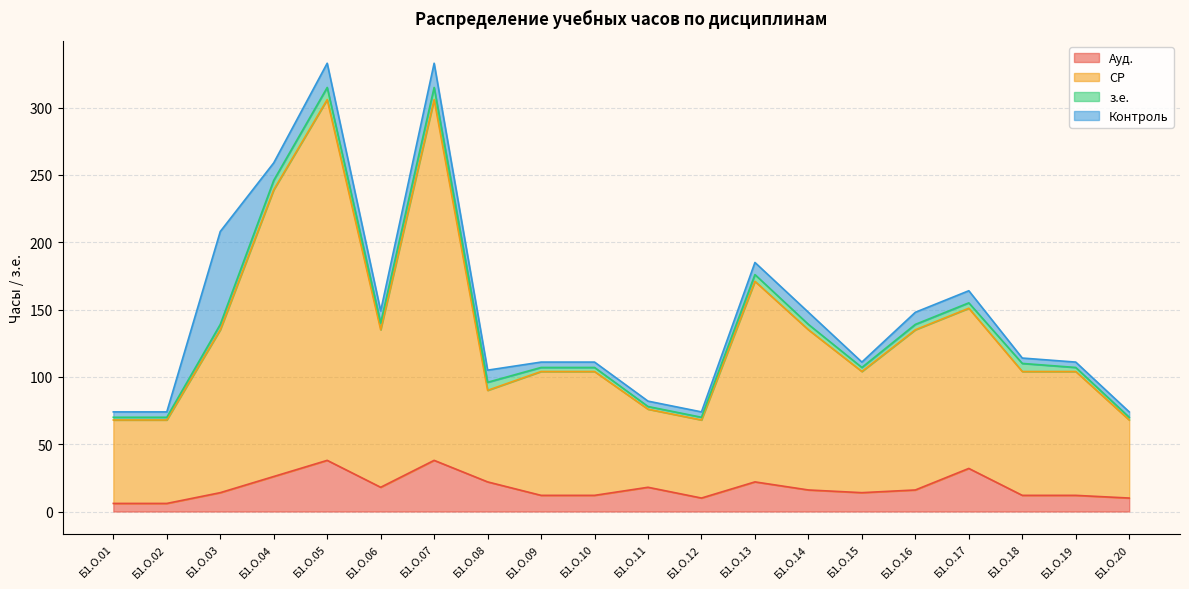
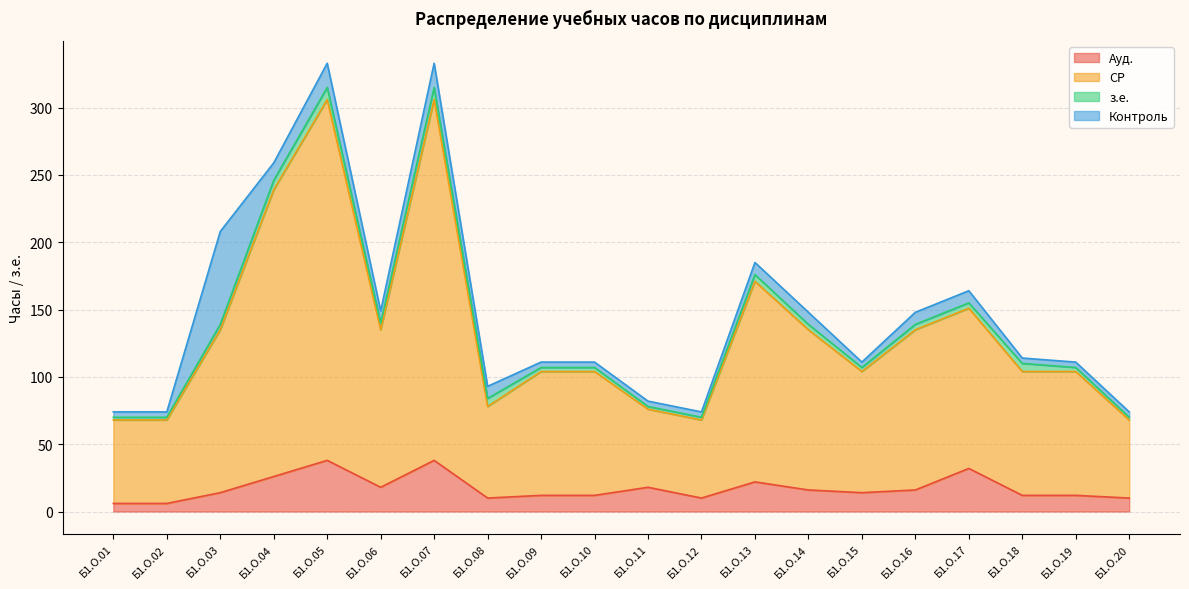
  {
    "Ауд.": {
      "Б1.О.01": 6,
      "Б1.О.02": 6,
      "Б1.О.03": 14,
      "Б1.О.04": 26,
      "Б1.О.05": 38,
      "Б1.О.06": 18,
      "Б1.О.07": 38,
-     "Б1.О.08": 22,
+     "Б1.О.08": 10,
      "Б1.О.09": 12,
      "Б1.О.10": 12,
      "Б1.О.11": 18,
      "Б1.О.12": 10,
      "Б1.О.13": 22,
      "Б1.О.14": 16,
      "Б1.О.15": 14,
      "Б1.О.16": 16,
      "Б1.О.17": 32,
      "Б1.О.18": 12,
      "Б1.О.19": 12,
      "Б1.О.20": 10
    },
    "СР": {
      "Б1.О.01": 62,
      "Б1.О.02": 62,
      "Б1.О.03": 121,
      "Б1.О.04": 213,
      "Б1.О.05": 268,
      "Б1.О.06": 117,
      "Б1.О.07": 268,
      "Б1.О.08": 68,
      "Б1.О.09": 92,
      "Б1.О.10": 92,
      "Б1.О.11": 58,
      "Б1.О.12": 58,
      "Б1.О.13": 149,
      "Б1.О.14": 119,
      "Б1.О.15": 90,
      "Б1.О.16": 119,
      "Б1.О.17": 119,
      "Б1.О.18": 92,
      "Б1.О.19": 92,
      "Б1.О.20": 58
    },
    "з.е.": {
      "Б1.О.01": 2,
      "Б1.О.02": 2,
      "Б1.О.03": 4,
      "Б1.О.04": 7,
      "Б1.О.05": 9,
      "Б1.О.06": 5,
      "Б1.О.07": 9,
      "Б1.О.08": 6,
      "Б1.О.09": 3,
      "Б1.О.10": 3,
      "Б1.О.11": 2,
      "Б1.О.12": 2,
      "Б1.О.13": 5,
      "Б1.О.14": 4,
      "Б1.О.15": 3,
      "Б1.О.16": 4,
      "Б1.О.17": 4,
      "Б1.О.18": 6,
      "Б1.О.19": 3,
      "Б1.О.20": 2
    },
    "Контроль": {
      "Б1.О.01": 4,
      "Б1.О.02": 4,
      "Б1.О.03": 69,
      "Б1.О.04": 13,
      "Б1.О.05": 18,
      "Б1.О.06": 9,
      "Б1.О.07": 18,
      "Б1.О.08": 9,
      "Б1.О.09": 4,
      "Б1.О.10": 4,
      "Б1.О.11": 4,
      "Б1.О.12": 4,
      "Б1.О.13": 9,
      "Б1.О.14": 9,
      "Б1.О.15": 4,
      "Б1.О.16": 9,
      "Б1.О.17": 9,
      "Б1.О.18": 4,
      "Б1.О.19": 4,
      "Б1.О.20": 4
    }
  }
